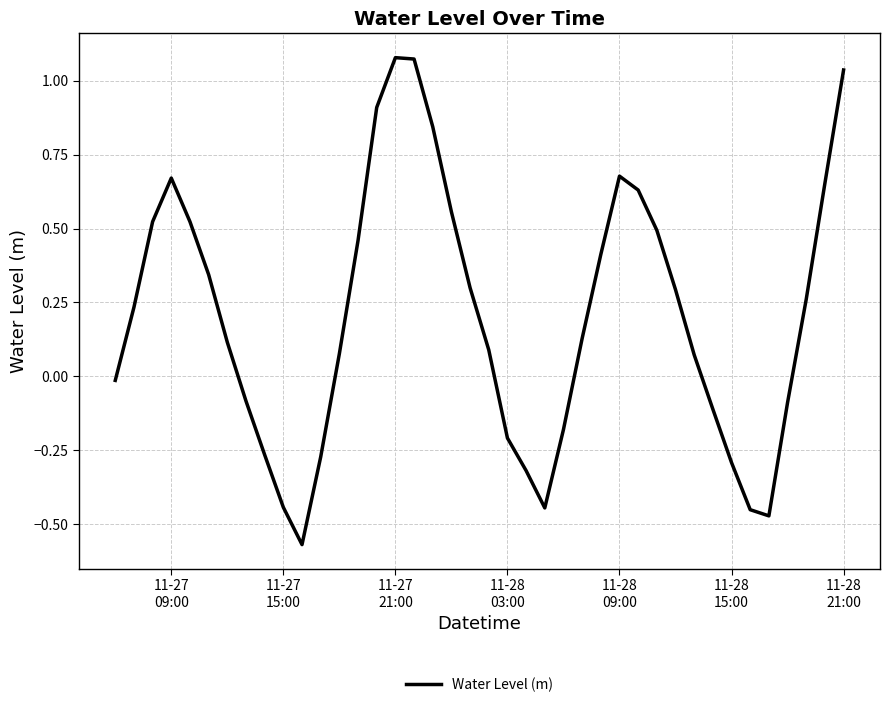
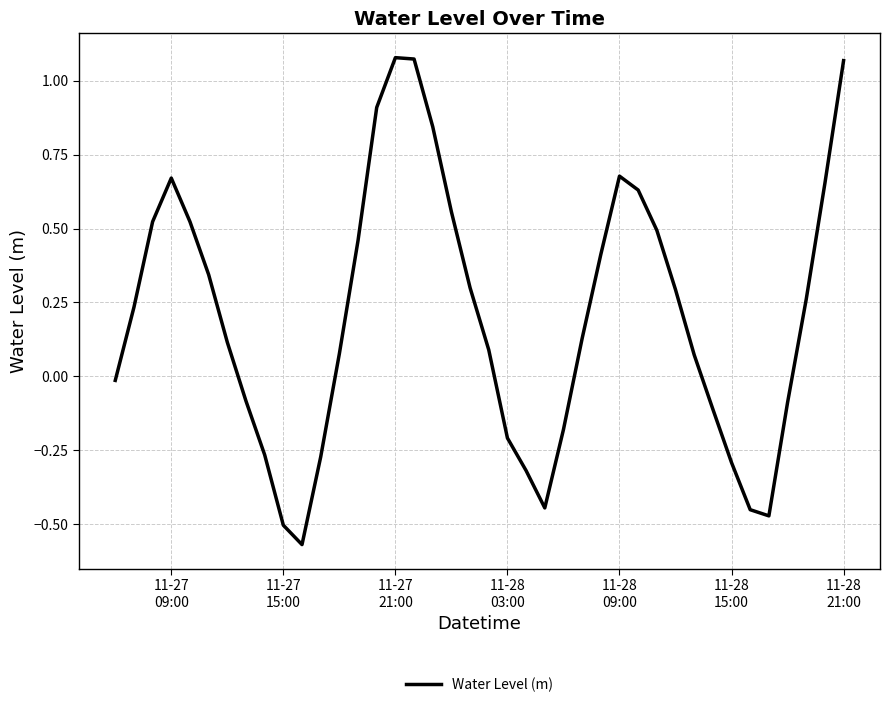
  {
    "11-27 09:00": 0.67,
-   "11-27 15:00": -0.44,
+   "11-27 15:00": -0.50,
    "11-27 21:00": 1.08,
    "11-28 03:00": -0.21,
    "11-28 09:00": 0.68,
    "11-28 15:00": -0.29,
-   "11-28 21:00": 1.04
+   "11-28 21:00": 1.07
  }
